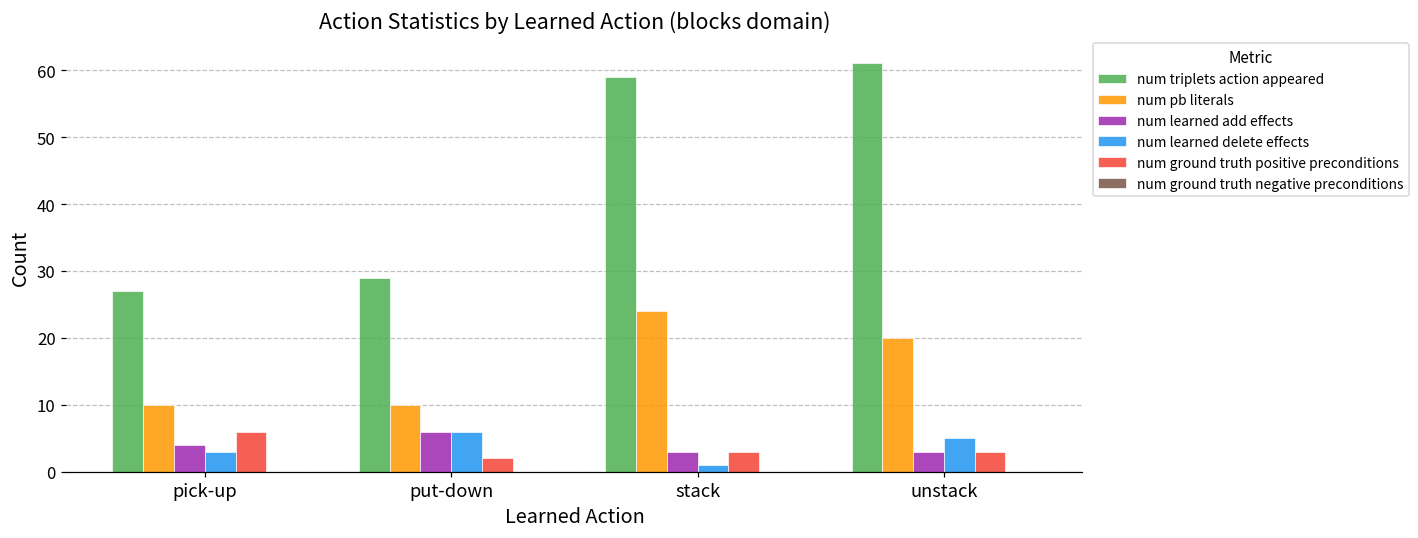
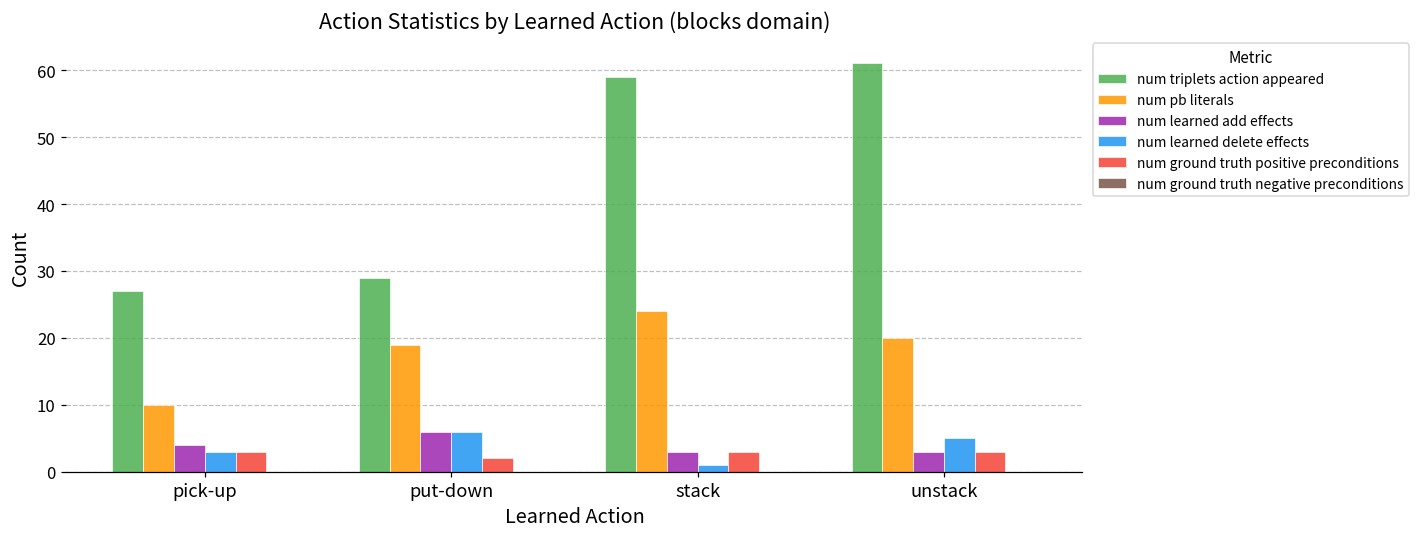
  {
    "num triplets action appeared": {
      "pick-up": 27,
      "put-down": 29,
      "stack": 59,
      "unstack": 61
    },
    "num pb literals": {
      "pick-up": 10,
-     "put-down": 10,
+     "put-down": 19,
      "stack": 24,
      "unstack": 20
    },
    "num learned add effects": {
      "pick-up": 4,
      "put-down": 6,
      "stack": 3,
      "unstack": 3
    },
    "num learned delete effects": {
      "pick-up": 3,
      "put-down": 6,
      "stack": 1,
      "unstack": 5
    },
    "num ground truth positive preconditions": {
-     "pick-up": 6,
+     "pick-up": 3,
      "put-down": 2,
      "stack": 3,
      "unstack": 3
    },
    "num ground truth negative preconditions": {
      "pick-up": 0,
      "put-down": 0,
      "stack": 0,
      "unstack": 0
    }
  }
